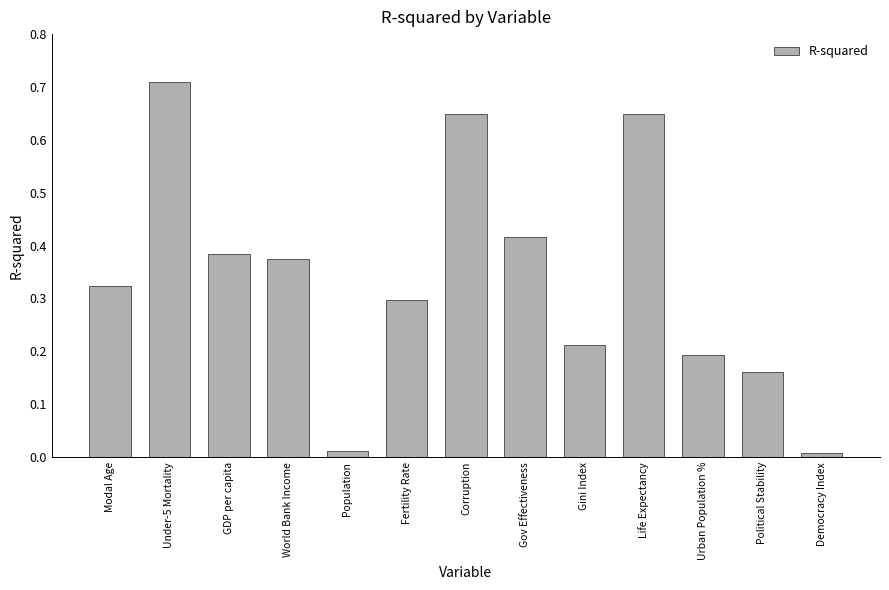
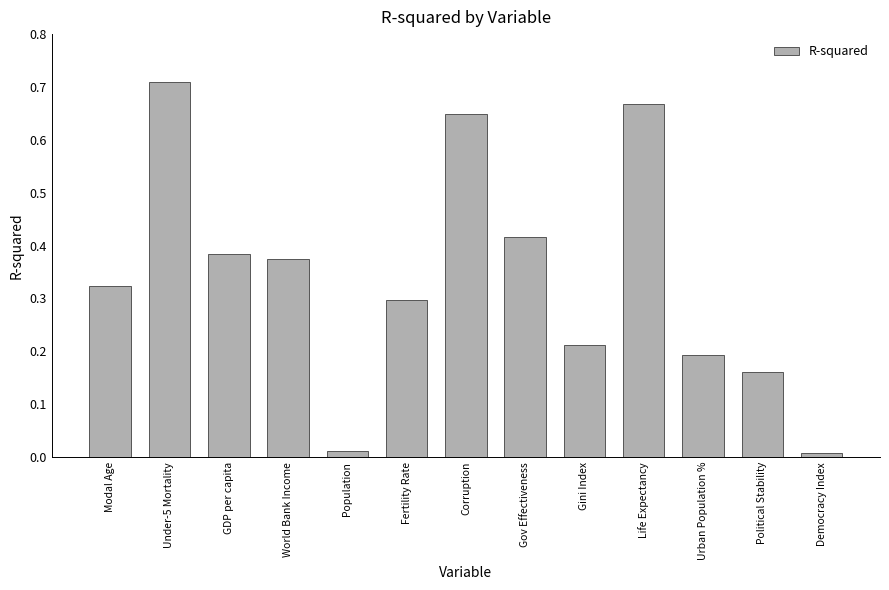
  {
    "Modal Age": 0.32,
    "Under-5 Mortality": 0.71,
    "GDP per capita": 0.38,
    "World Bank Income": 0.38,
    "Population": 0.01,
    "Fertility Rate": 0.30,
    "Corruption": 0.65,
    "Gov Effectiveness": 0.42,
    "Gini Index": 0.21,
-   "Life Expectancy": 0.65,
+   "Life Expectancy": 0.67,
    "Urban Population %": 0.19,
    "Political Stability": 0.16,
    "Democracy Index": 0.01
  }
